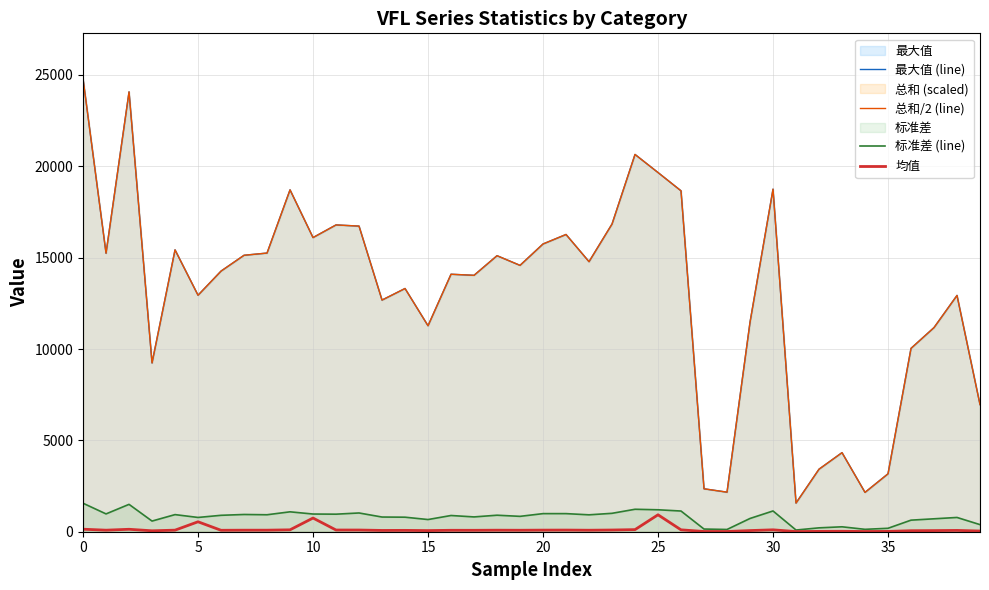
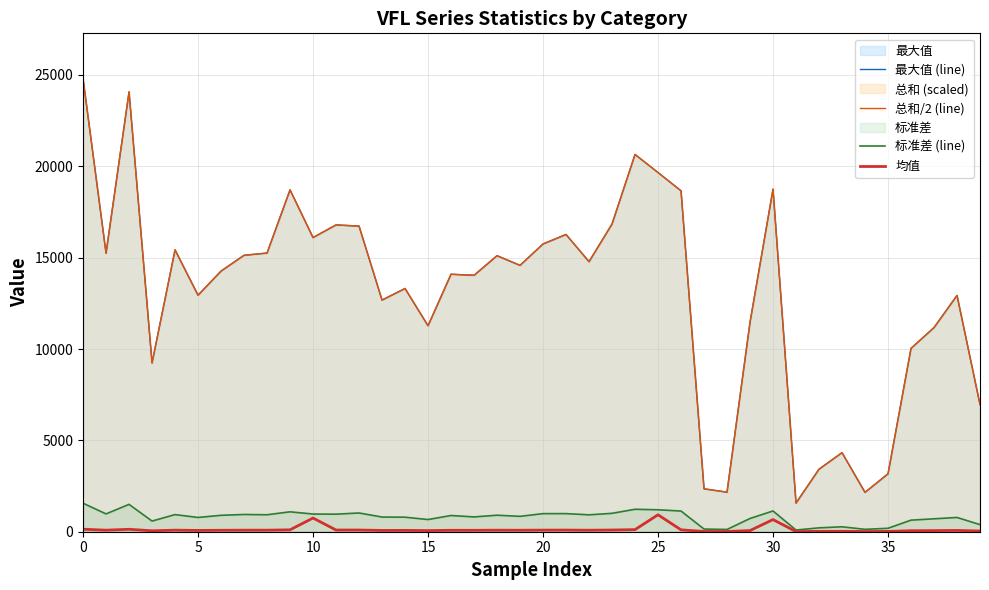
  {
    "均值": {
      "0": 100,
-     "5": 500,
+     "5": 100,
      "10": 700,
      "15": 100,
      "20": 100,
      "25": 900,
-     "30": 100,
+     "30": 700,
      "35": 0
    }
  }
